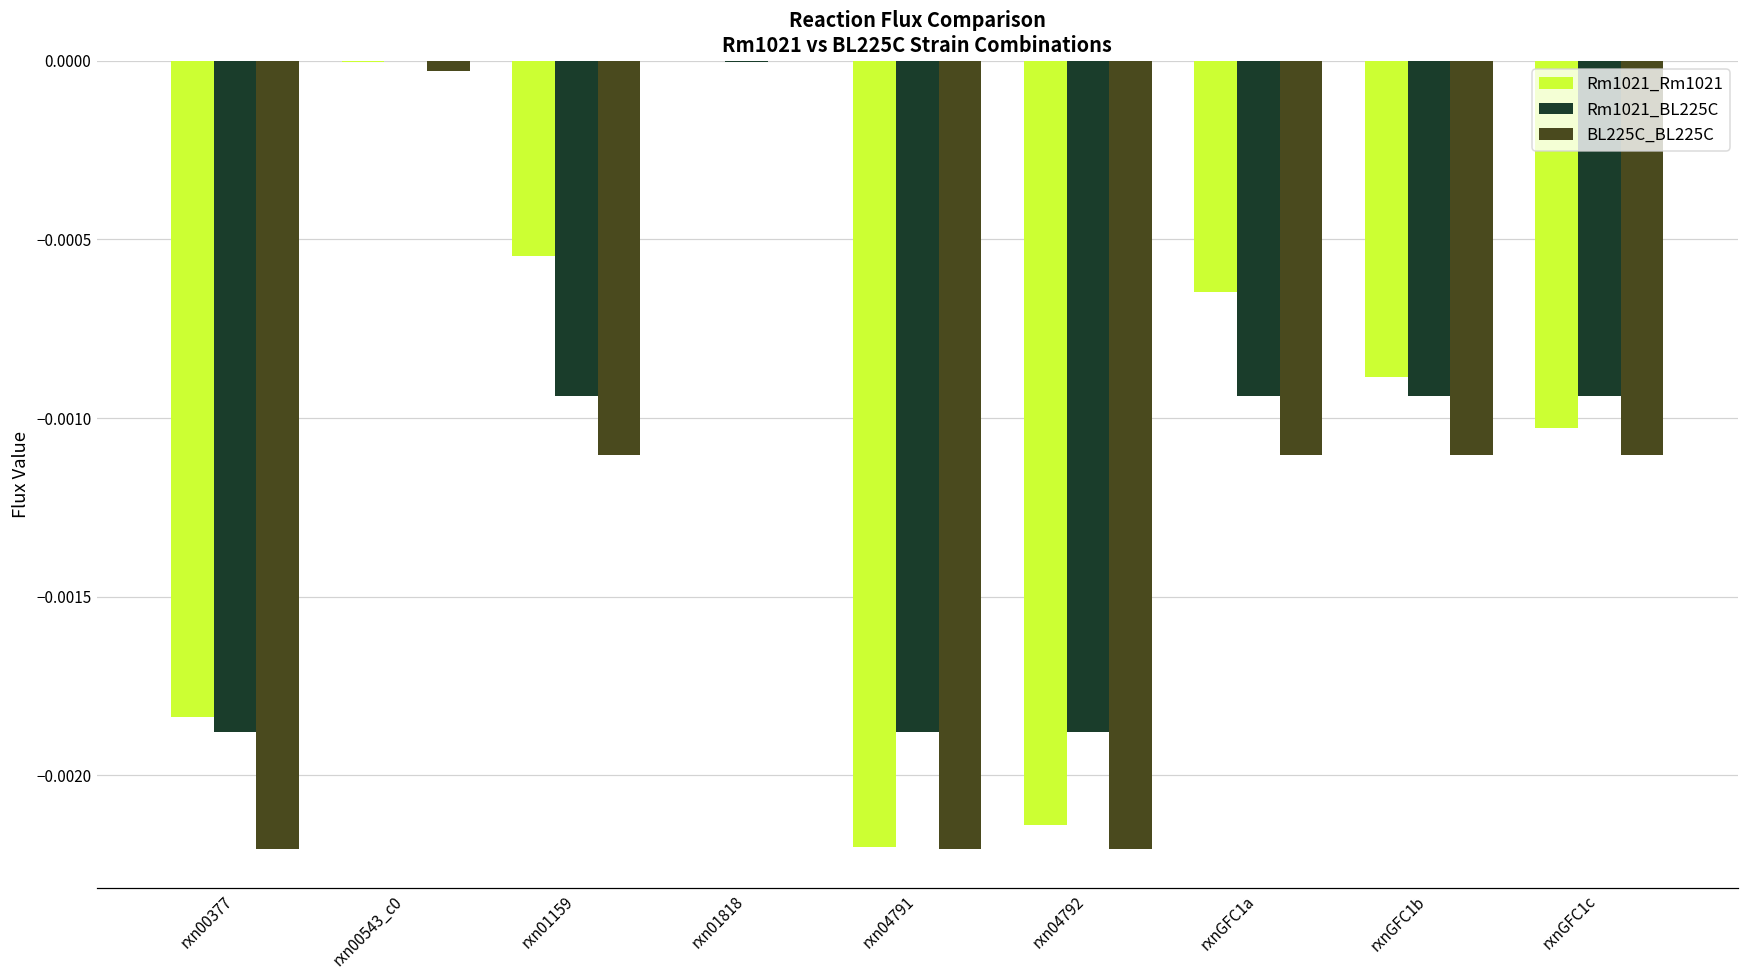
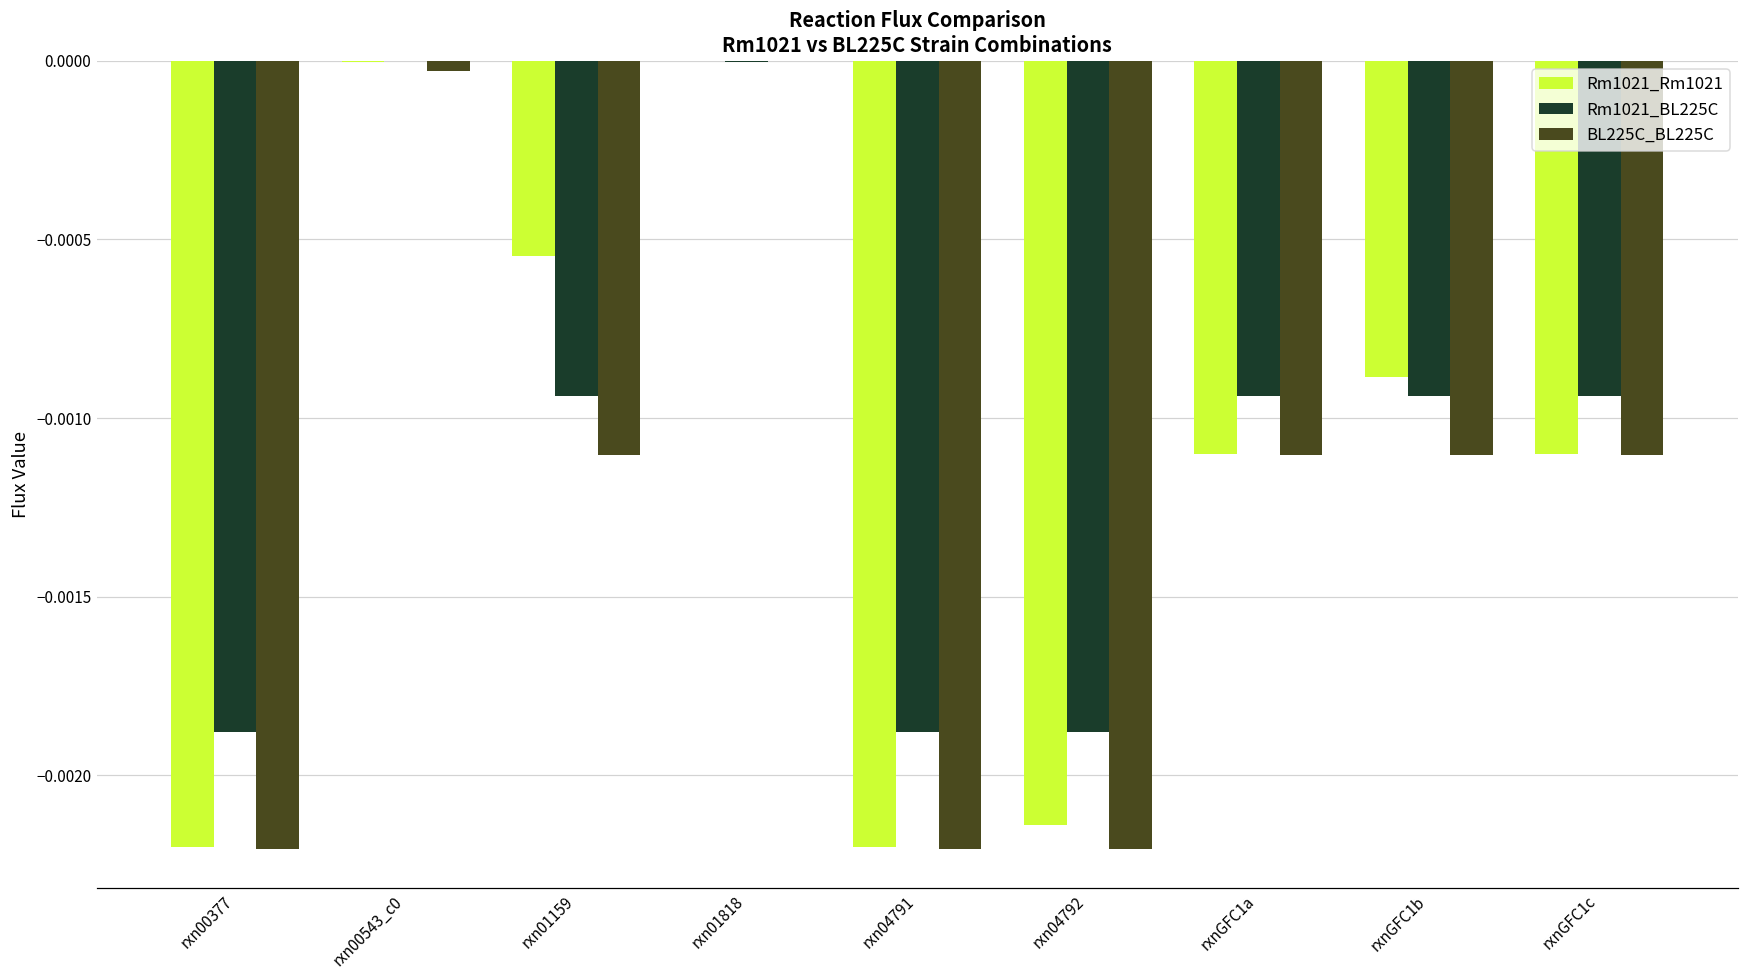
  {
    "Rm1021_Rm1021": {
-     "rxn00377": -0.00184,
+     "rxn00377": -0.00220,
      "rxn01159": -0.00055,
      "rxn04791": -0.00220,
      "rxn04792": -0.00214,
-     "rxnGFC1a": -0.00065,
+     "rxnGFC1a": -0.00110,
      "rxnGFC1b": -0.00089,
-     "rxnGFC1c": -0.00103
+     "rxnGFC1c": -0.00110
    }
  }
